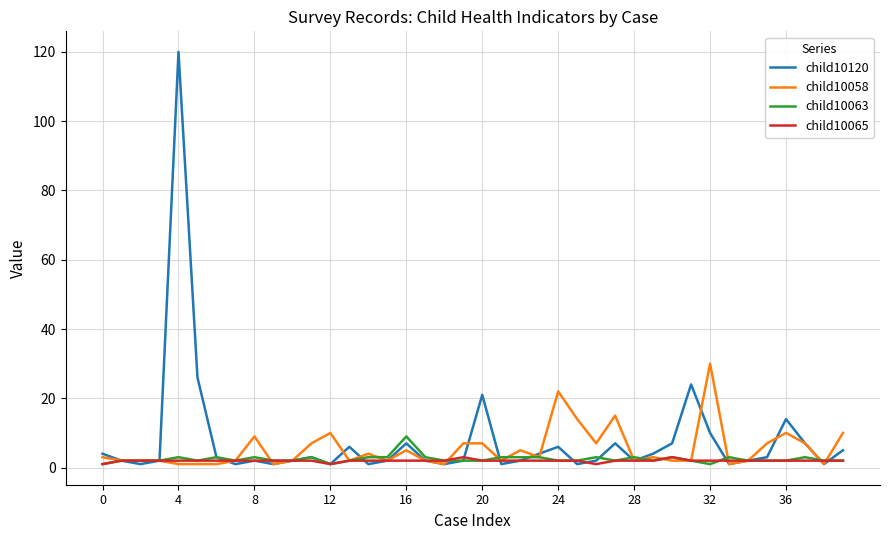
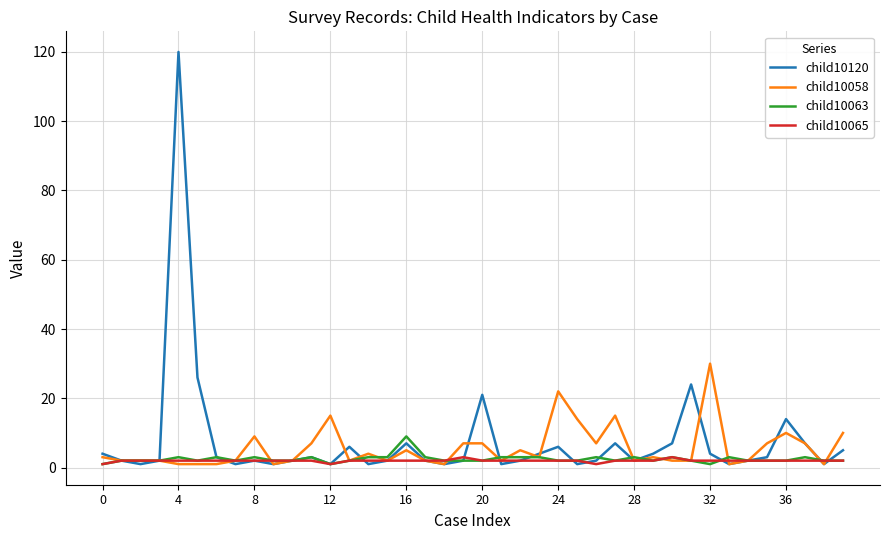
  {
    "child10120": {
      "0": 4,
      "4": 120,
      "16": 7,
      "20": 21,
      "24": 6,
-     "32": 10,
+     "32": 4,
      "36": 14
    },
    "child10058": {
      "0": 3,
      "4": 1,
      "8": 9,
-     "12": 10,
+     "12": 15,
      "16": 5,
      "20": 7,
      "24": 22,
      "32": 30,
      "36": 10
    },
    "child10063": {
      "4": 3,
      "8": 3,
      "16": 9,
      "28": 3,
      "32": 1
    },
    "child10065": {
      "4": 2,
      "16": 2,
      "32": 2
    }
  }
